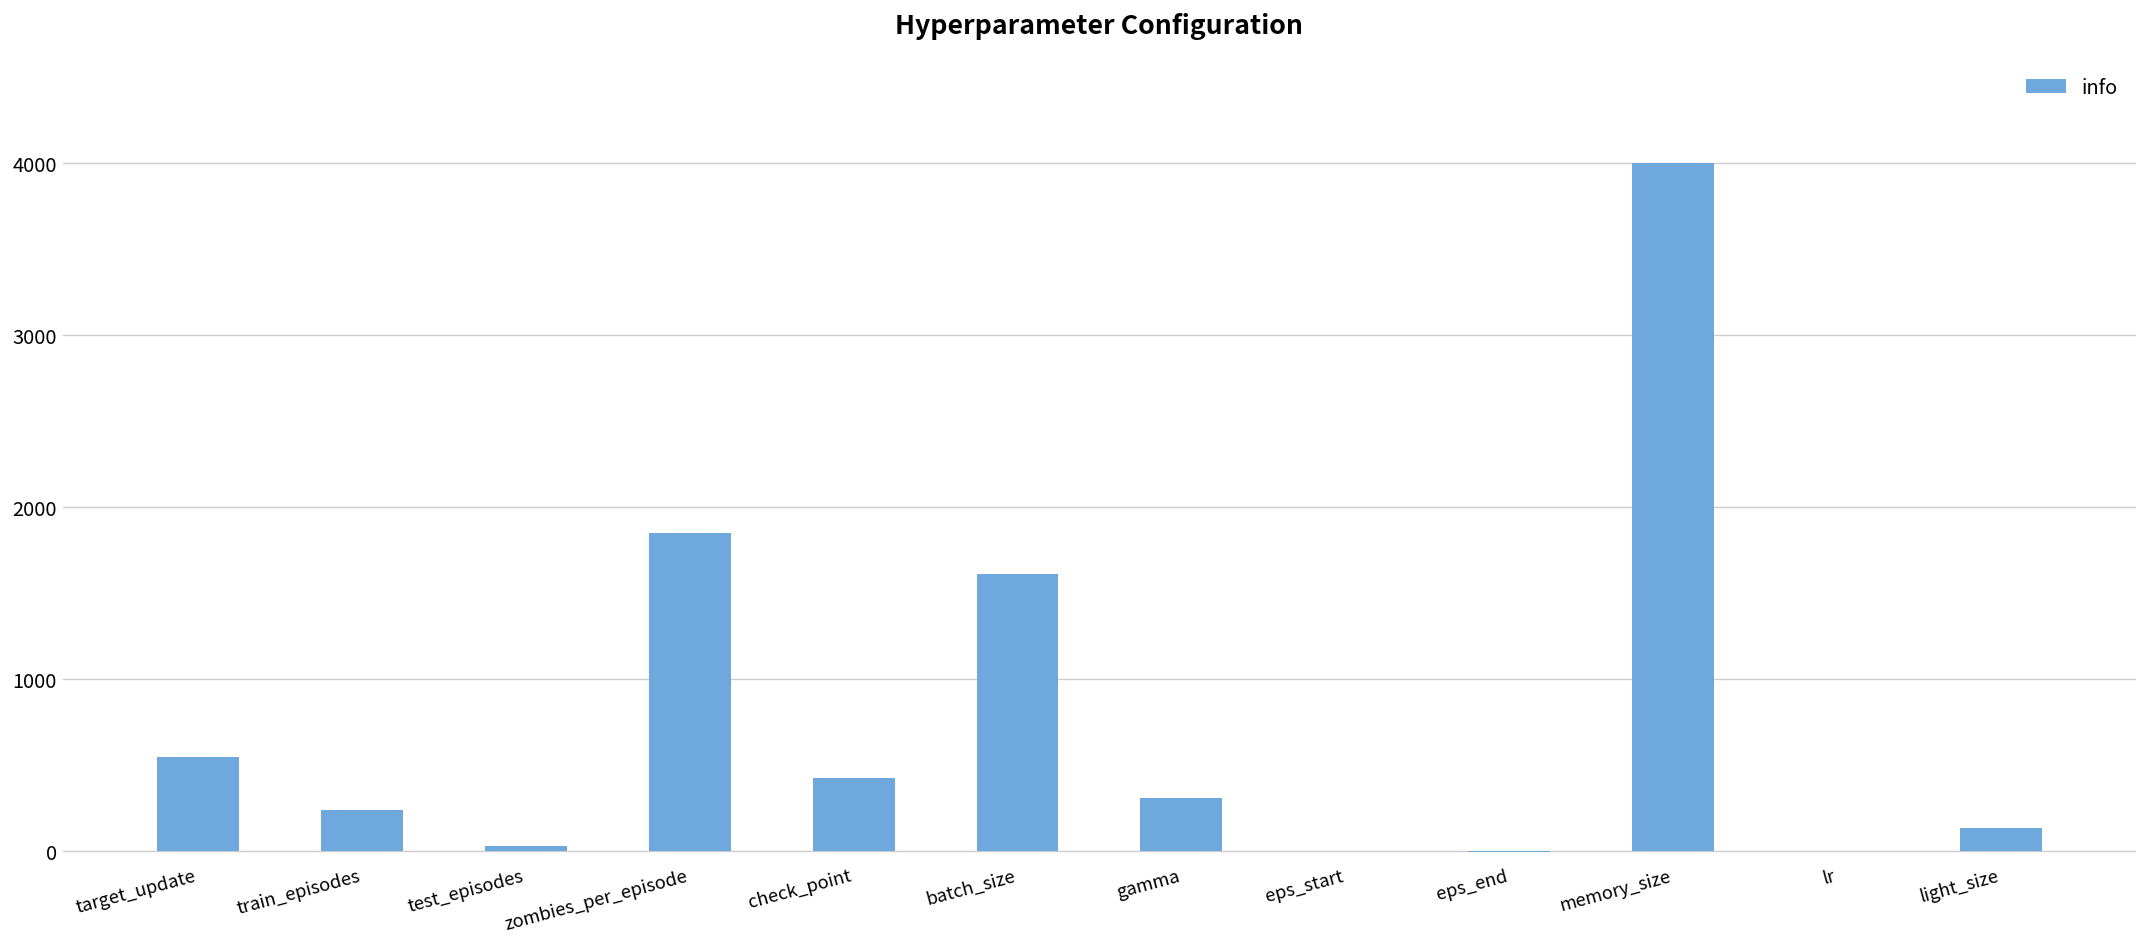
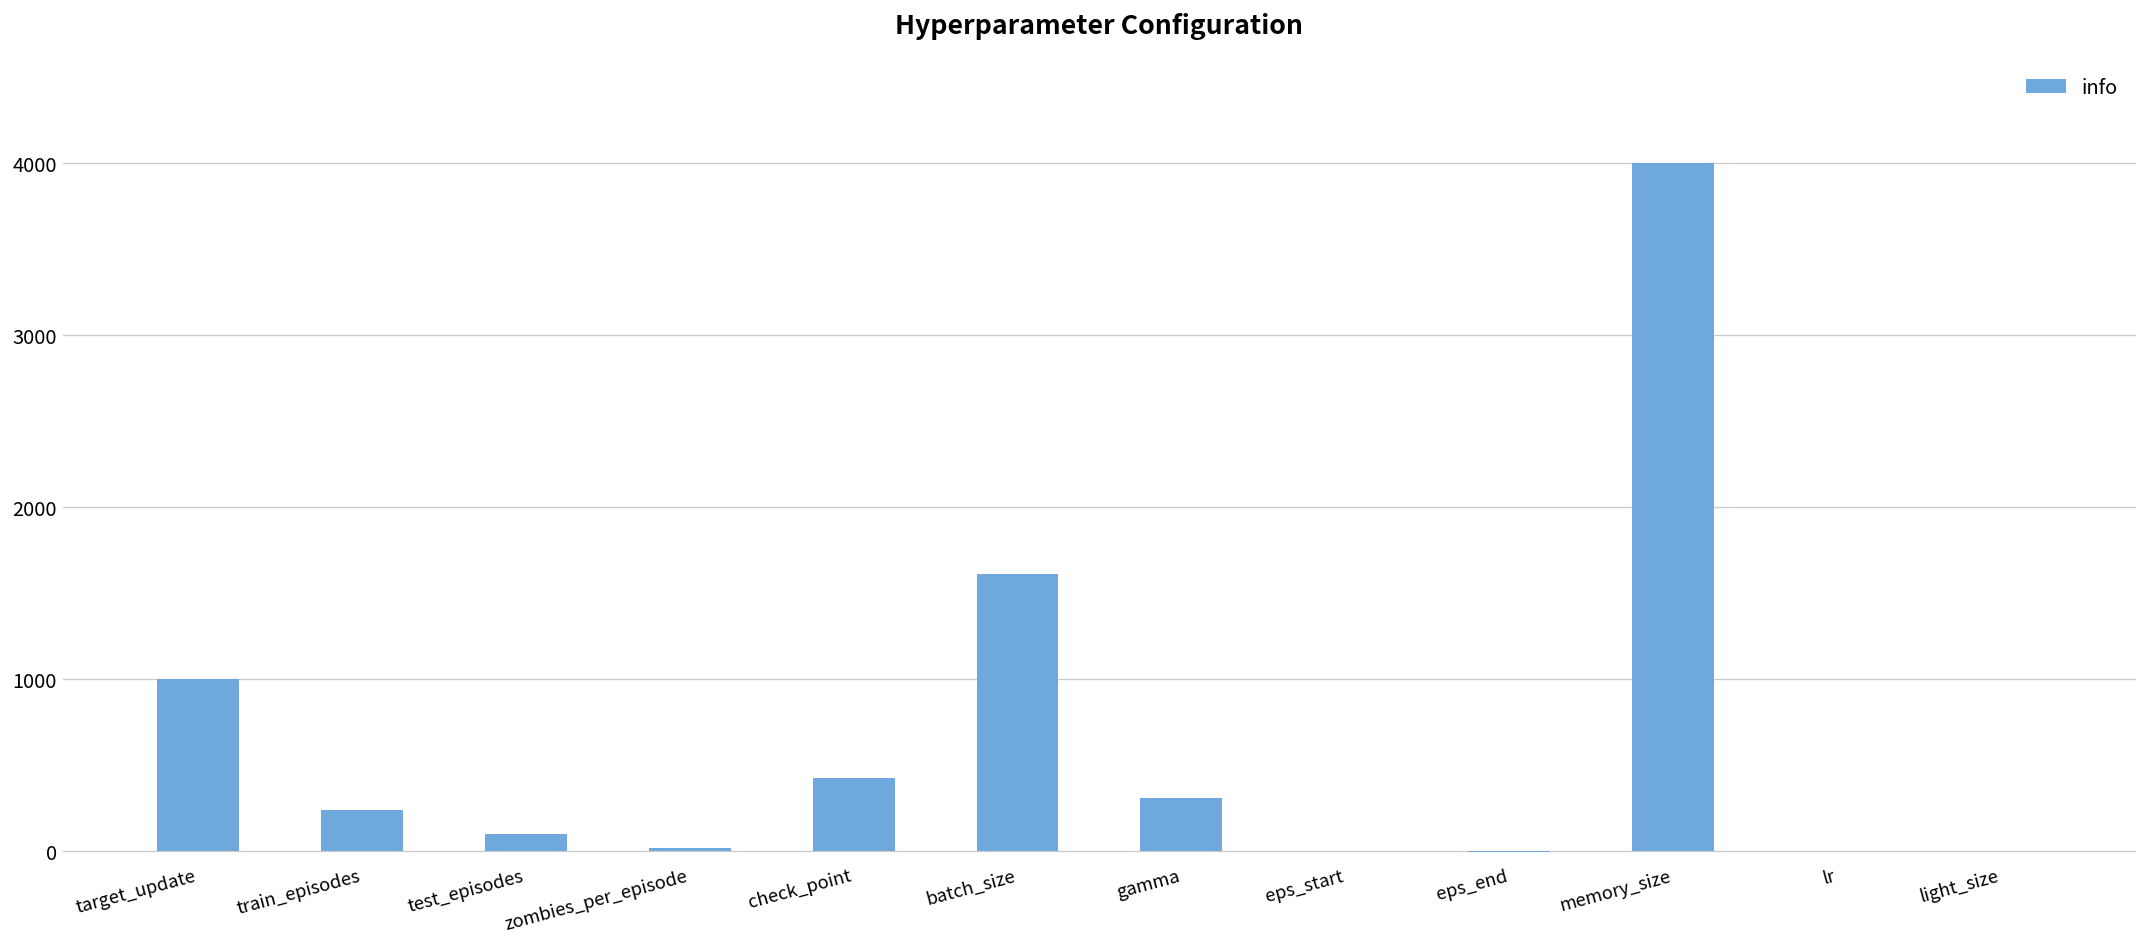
  {
-   "target_update": 550,
+   "target_update": 1000,
    "train_episodes": 240,
-   "test_episodes": 30,
-   "zombies_per_episode": 1850,
+   "test_episodes": 100,
+   "zombies_per_episode": 20,
    "check_point": 430,
    "batch_size": 1610,
    "gamma": 310,
    "memory_size": 4000,
-   "light_size": 140
+   "light_size": 0
  }
